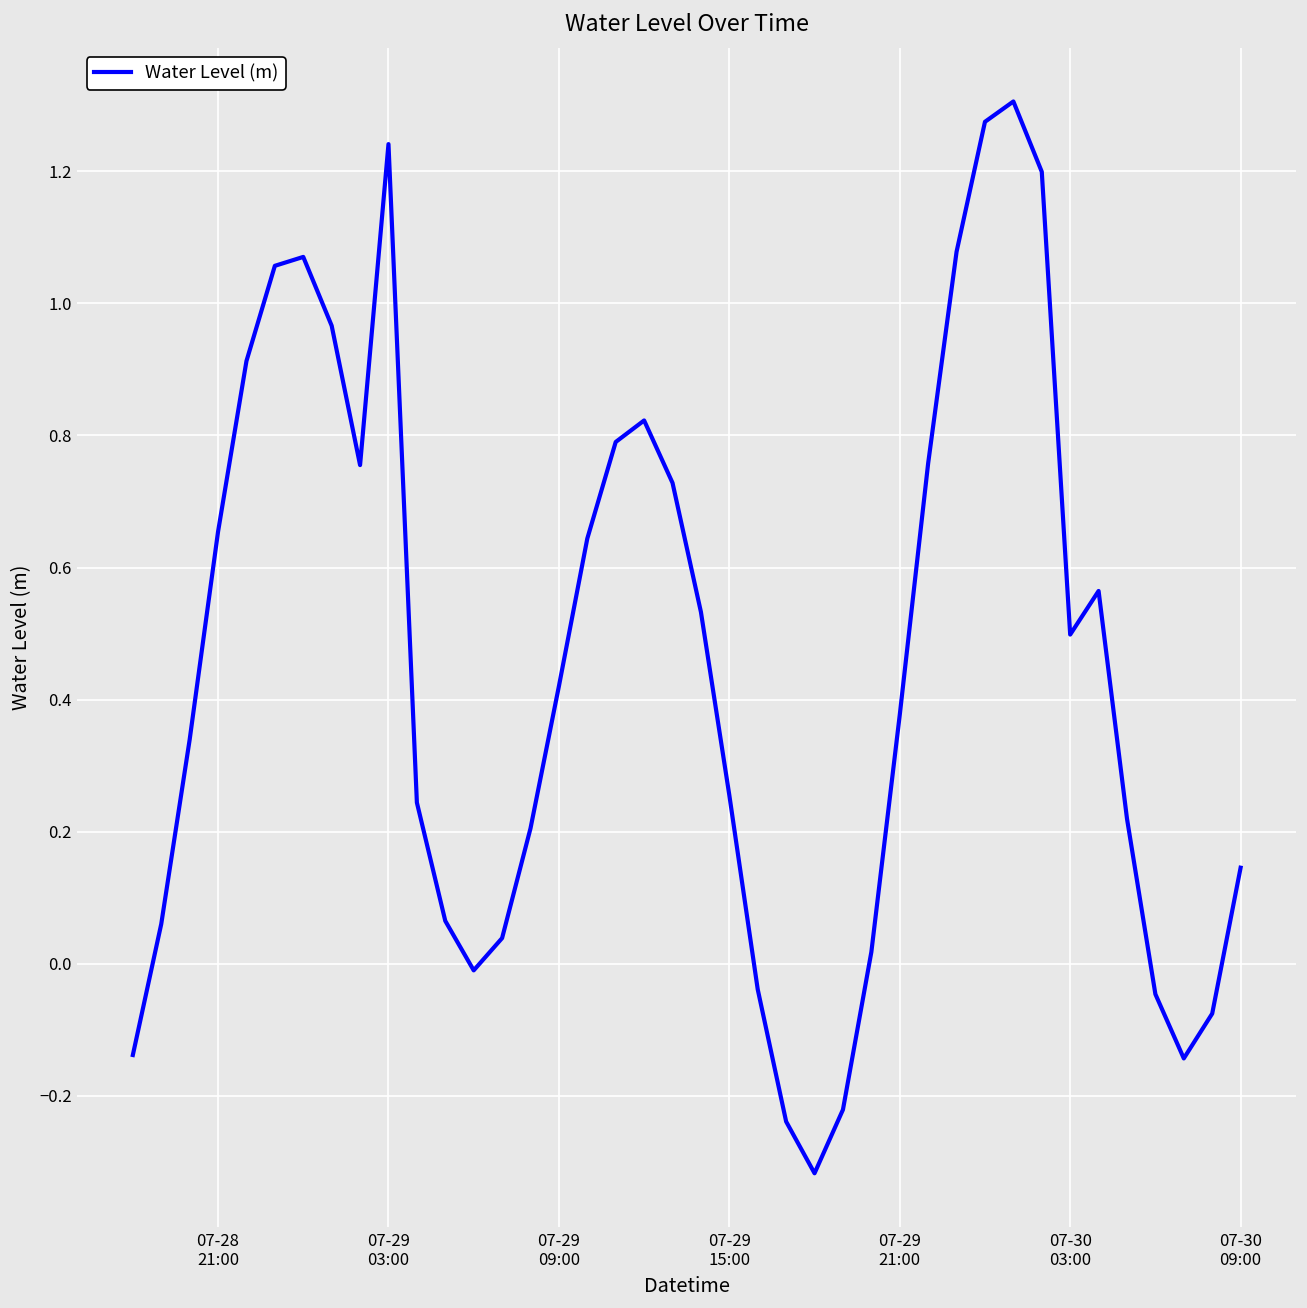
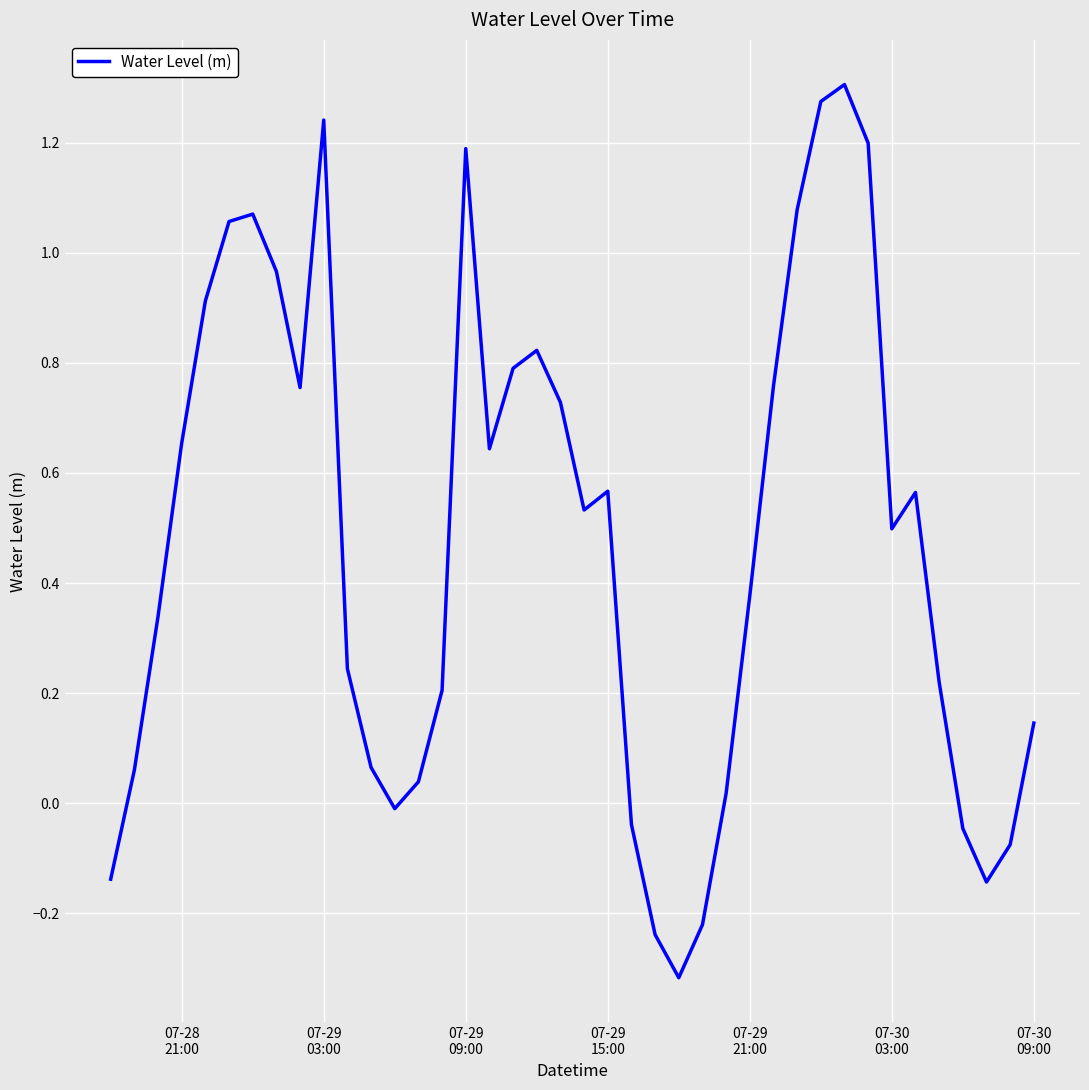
  {
    "07-28 21:00": 0.65,
    "07-29 03:00": 1.24,
-   "07-29 09:00": 0.42,
-   "07-29 15:00": 0.26,
+   "07-29 09:00": 1.19,
+   "07-29 15:00": 0.57,
    "07-29 21:00": 0.38,
    "07-30 03:00": 0.50,
    "07-30 09:00": 0.15
  }
